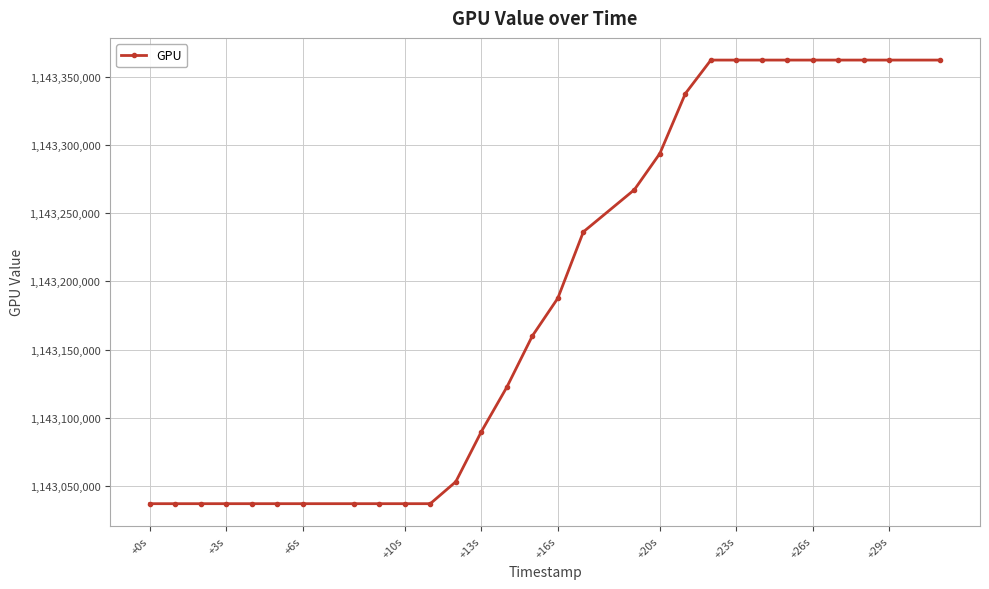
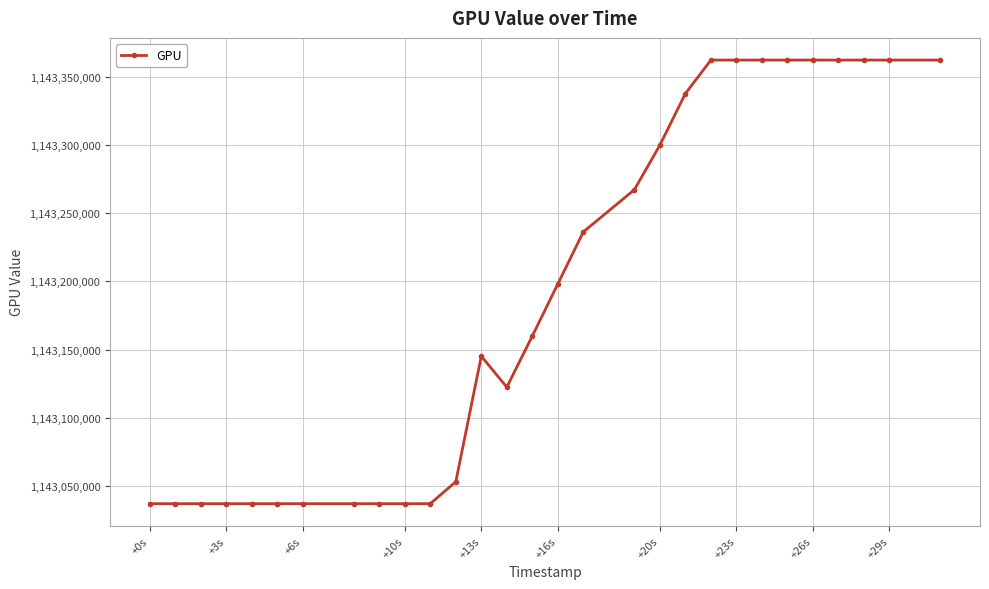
  {
    "+0s": "1,143,037,000",
    "+3s": "1,143,037,000",
    "+6s": "1,143,037,000",
    "+10s": "1,143,037,000",
-   "+13s": "1,143,090,000",
-   "+16s": "1,143,188,000",
-   "+20s": "1,143,294,000",
+   "+13s": "1,143,145,000",
+   "+16s": "1,143,198,000",
+   "+20s": "1,143,300,000",
    "+23s": "1,143,362,000",
    "+26s": "1,143,362,000",
    "+29s": "1,143,362,000"
  }
